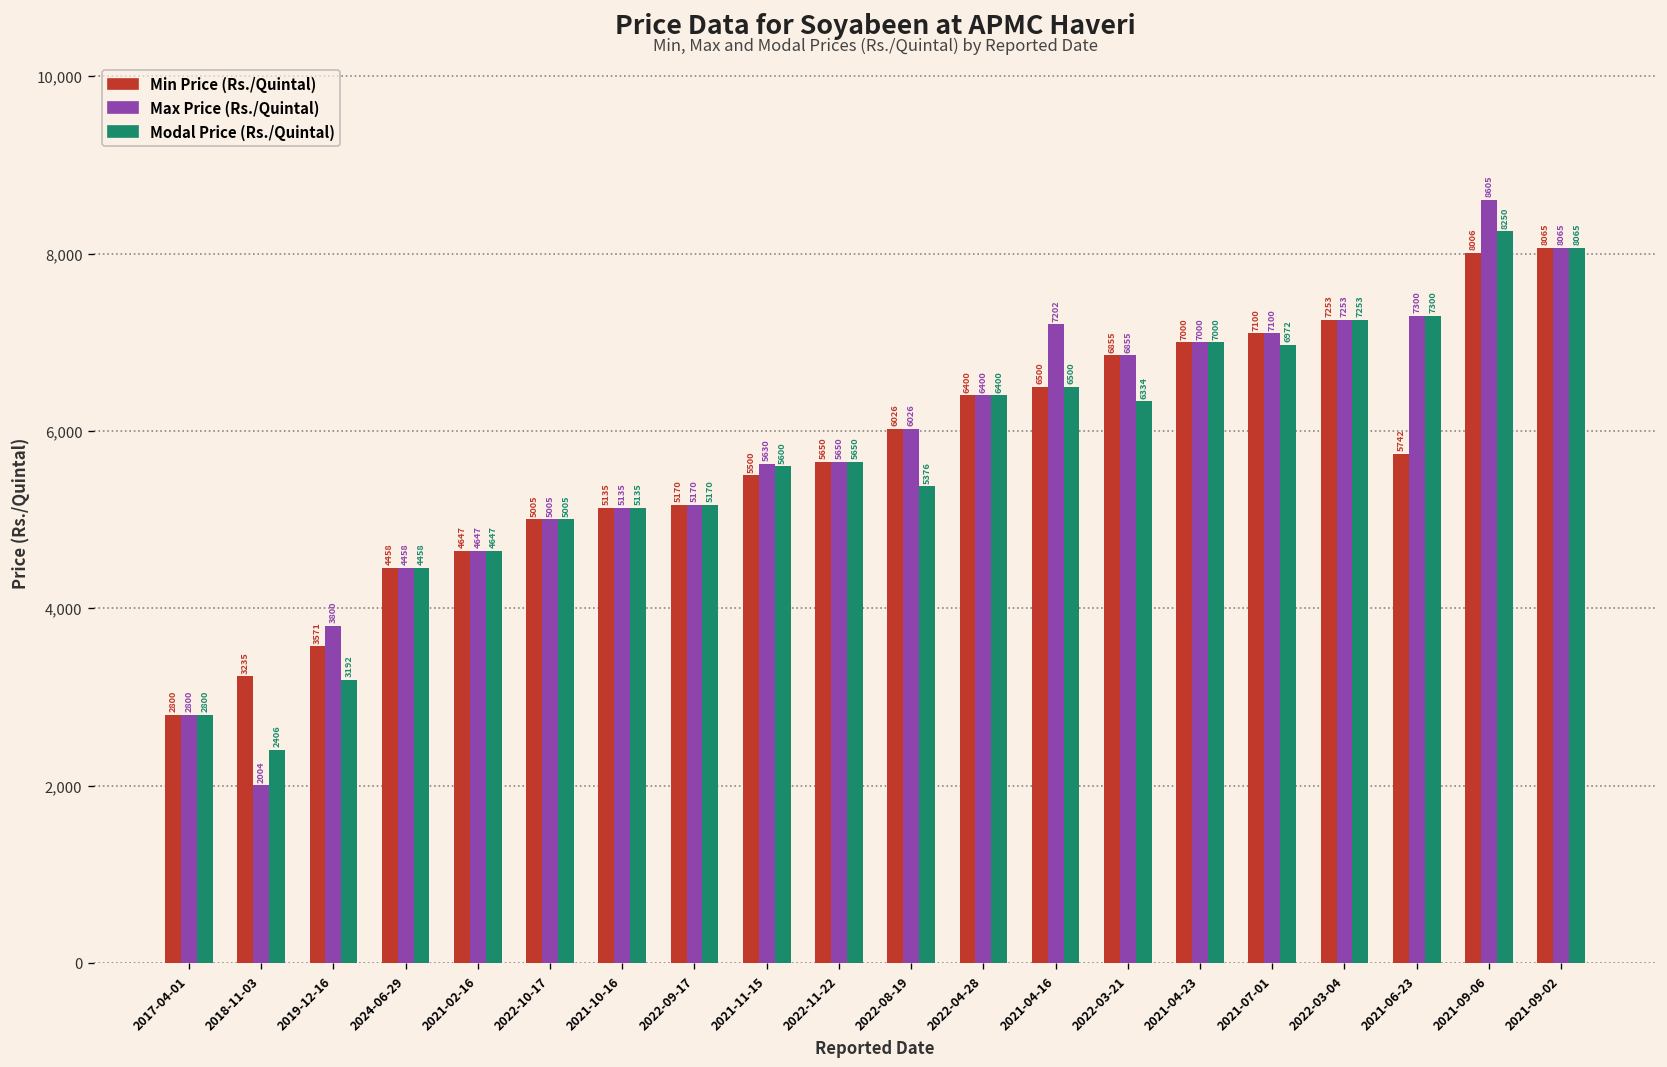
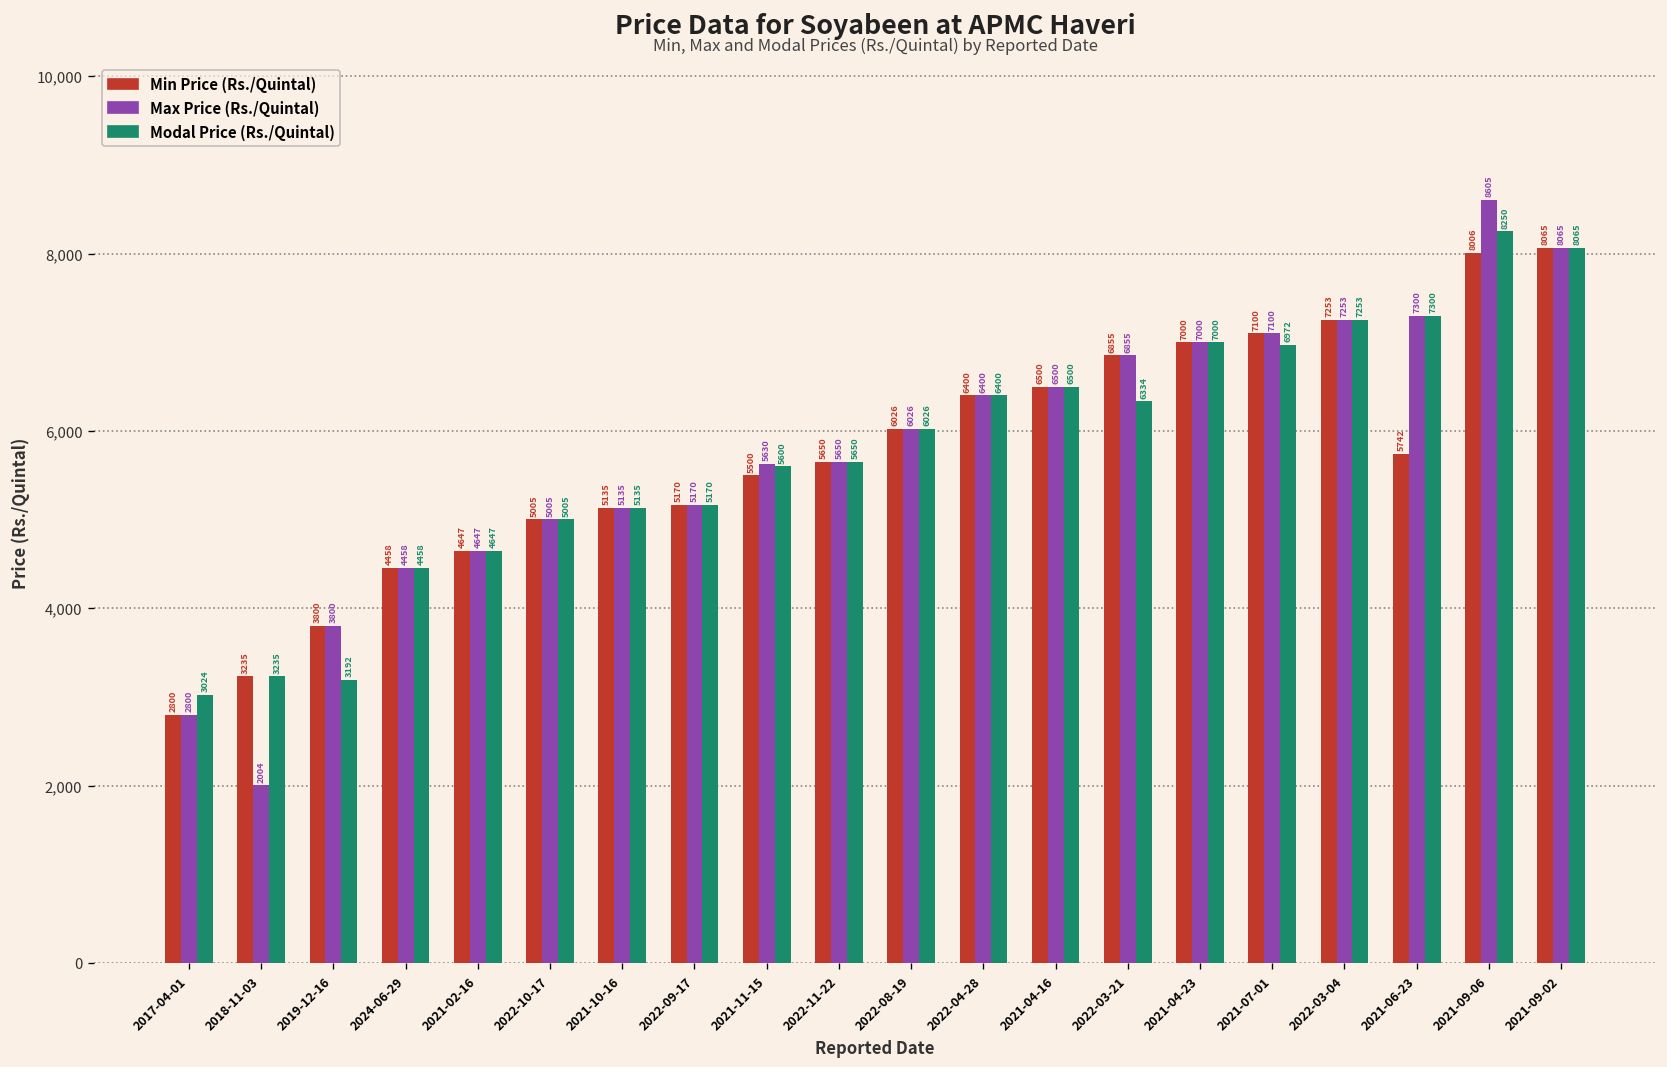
  {
    "Min Price (Rs./Quintal)": {
      "2017-04-01": 2800,
      "2018-11-03": 3235,
-     "2019-12-16": 3571,
+     "2019-12-16": 3800,
      "2024-06-29": 4458,
      "2021-02-16": 4647,
      "2022-10-17": 5005,
      "2021-10-16": 5135,
      "2022-09-17": 5170,
      "2021-11-15": 5500,
      "2022-11-22": 5650,
      "2022-08-19": 6026,
      "2022-04-28": 6400,
      "2021-04-16": 6500,
      "2022-03-21": 6855,
      "2021-04-23": 7000,
      "2021-07-01": 7100,
      "2022-03-04": 7253,
      "2021-06-23": 5742,
      "2021-09-06": 8006,
      "2021-09-02": 8065
    },
    "Max Price (Rs./Quintal)": {
      "2017-04-01": 2800,
      "2018-11-03": 2004,
      "2019-12-16": 3800,
      "2024-06-29": 4458,
      "2021-02-16": 4647,
      "2022-10-17": 5005,
      "2021-10-16": 5135,
      "2022-09-17": 5170,
      "2021-11-15": 5630,
      "2022-11-22": 5650,
      "2022-08-19": 6026,
      "2022-04-28": 6400,
-     "2021-04-16": 7202,
+     "2021-04-16": 6500,
      "2022-03-21": 6855,
      "2021-04-23": 7000,
      "2021-07-01": 7100,
      "2022-03-04": 7253,
      "2021-06-23": 7300,
      "2021-09-06": 8605,
      "2021-09-02": 8065
    },
    "Modal Price (Rs./Quintal)": {
-     "2017-04-01": 2800,
-     "2018-11-03": 2406,
+     "2017-04-01": 3024,
+     "2018-11-03": 3235,
      "2019-12-16": 3192,
      "2024-06-29": 4458,
      "2021-02-16": 4647,
      "2022-10-17": 5005,
      "2021-10-16": 5135,
      "2022-09-17": 5170,
      "2021-11-15": 5600,
      "2022-11-22": 5650,
-     "2022-08-19": 5376,
+     "2022-08-19": 6026,
      "2022-04-28": 6400,
      "2021-04-16": 6500,
      "2022-03-21": 6334,
      "2021-04-23": 7000,
      "2021-07-01": 6972,
      "2022-03-04": 7253,
      "2021-06-23": 7300,
      "2021-09-06": 8250,
      "2021-09-02": 8065
    }
  }
